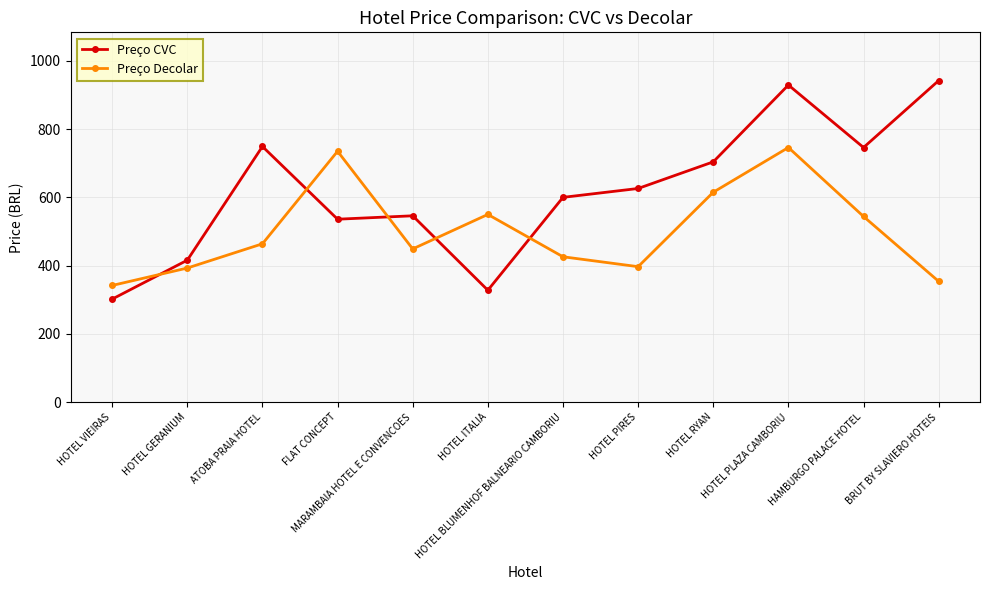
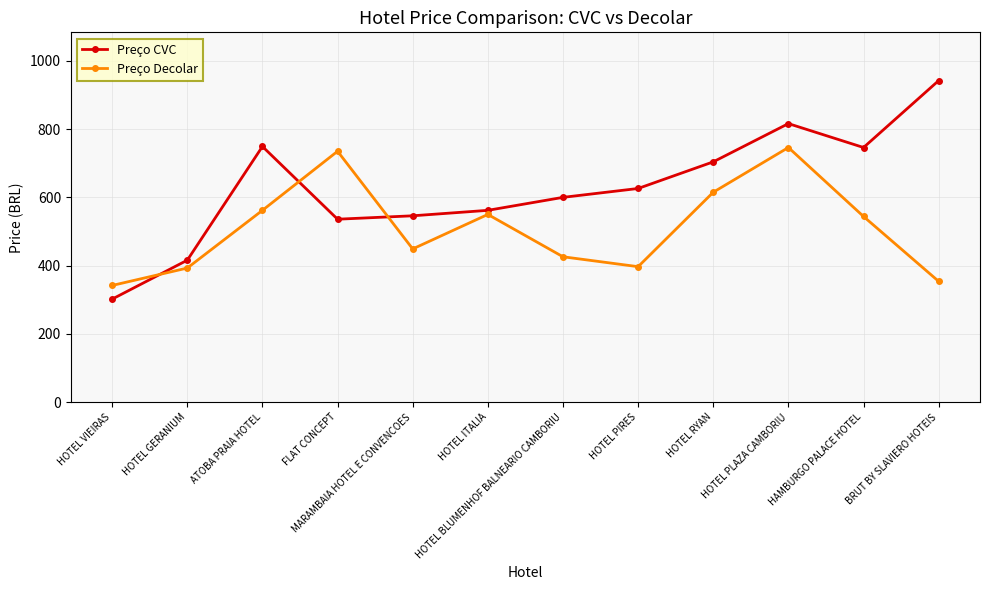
  {
    "Preço CVC": {
      "HOTEL VIEIRAS": 300,
      "HOTEL GERANIUM": 420,
      "ATOBA PRAIA HOTEL": 750,
      "FLAT CONCEPT": 540,
      "MARAMBAIA HOTEL E CONVENCOES": 550,
-     "HOTEL ITALIA": 330,
+     "HOTEL ITALIA": 560,
      "HOTEL BLUMENHOF BALNEARIO CAMBORIU": 600,
      "HOTEL PIRES": 630,
      "HOTEL RYAN": 700,
-     "HOTEL PLAZA CAMBORIU": 930,
+     "HOTEL PLAZA CAMBORIU": 820,
      "HAMBURGO PALACE HOTEL": 750,
      "BRUT BY SLAVIERO HOTEIS": 940
    },
    "Preço Decolar": {
      "HOTEL VIEIRAS": 340,
      "HOTEL GERANIUM": 390,
-     "ATOBA PRAIA HOTEL": 460,
+     "ATOBA PRAIA HOTEL": 560,
      "FLAT CONCEPT": 740,
      "MARAMBAIA HOTEL E CONVENCOES": 450,
      "HOTEL ITALIA": 550,
      "HOTEL BLUMENHOF BALNEARIO CAMBORIU": 430,
      "HOTEL PIRES": 400,
      "HOTEL RYAN": 620,
      "HOTEL PLAZA CAMBORIU": 750,
      "HAMBURGO PALACE HOTEL": 540,
      "BRUT BY SLAVIERO HOTEIS": 350
    }
  }
